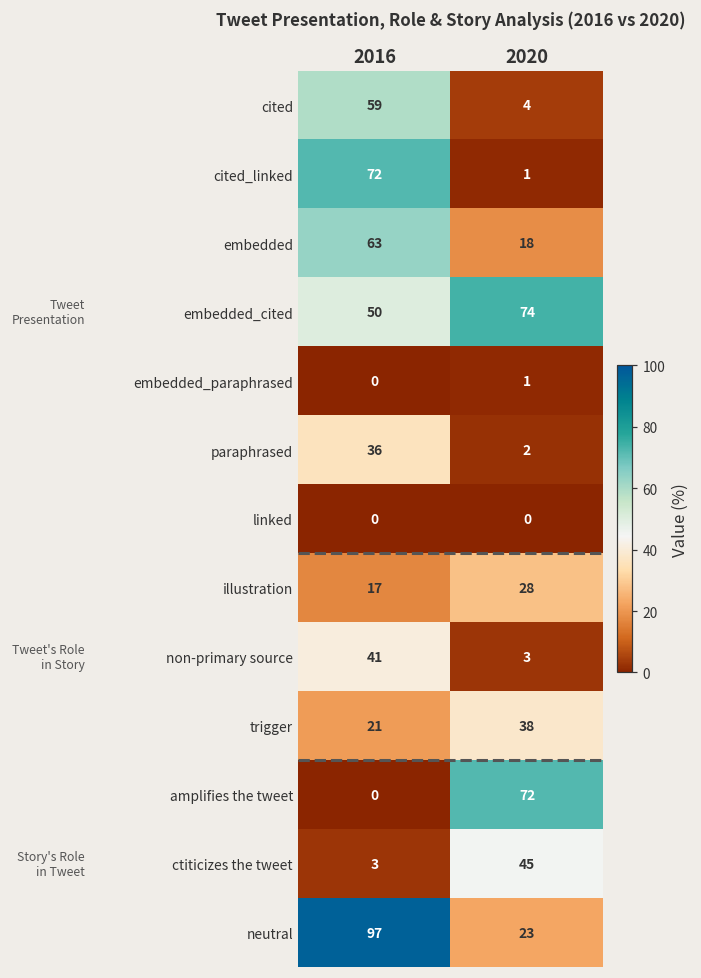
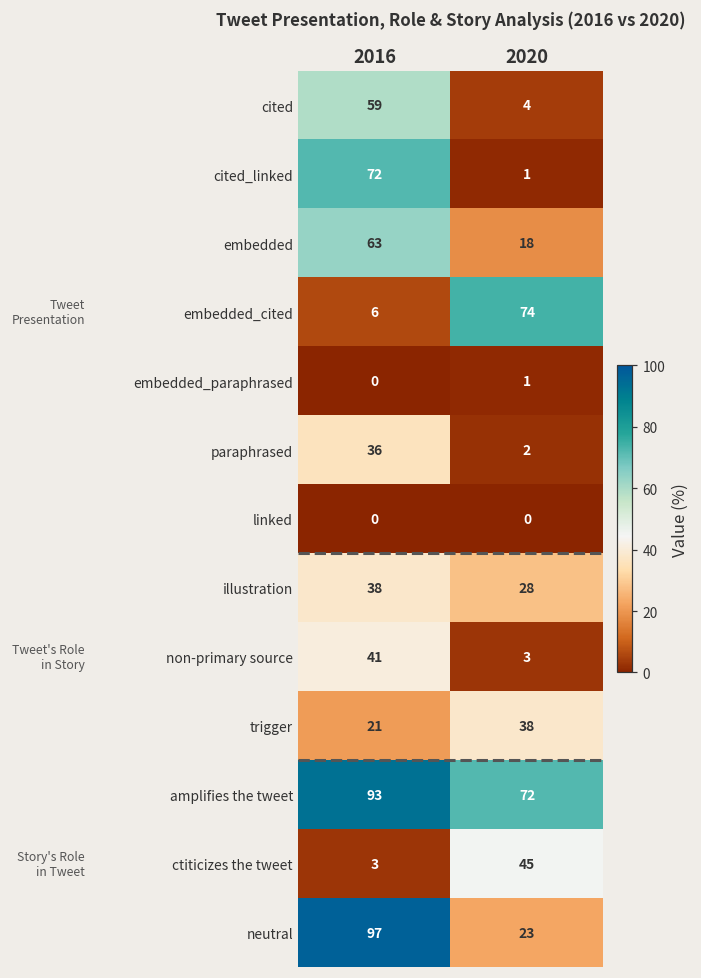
  {
    "cited": {
      "2016": 59,
      "2020": 4
    },
    "cited_linked": {
      "2016": 72,
      "2020": 1
    },
    "embedded": {
      "2016": 63,
      "2020": 18
    },
    "embedded_cited": {
-     "2016": 50,
+     "2016": 6,
      "2020": 74
    },
    "embedded_paraphrased": {
      "2016": 0,
      "2020": 1
    },
    "paraphrased": {
      "2016": 36,
      "2020": 2
    },
    "linked": {
      "2016": 0,
      "2020": 0
    },
    "illustration": {
-     "2016": 17,
+     "2016": 38,
      "2020": 28
    },
    "non-primary source": {
      "2016": 41,
      "2020": 3
    },
    "trigger": {
      "2016": 21,
      "2020": 38
    },
    "amplifies the tweet": {
-     "2016": 0,
+     "2016": 93,
      "2020": 72
    },
    "ctiticizes the tweet": {
      "2016": 3,
      "2020": 45
    },
    "neutral": {
      "2016": 97,
      "2020": 23
    }
  }
